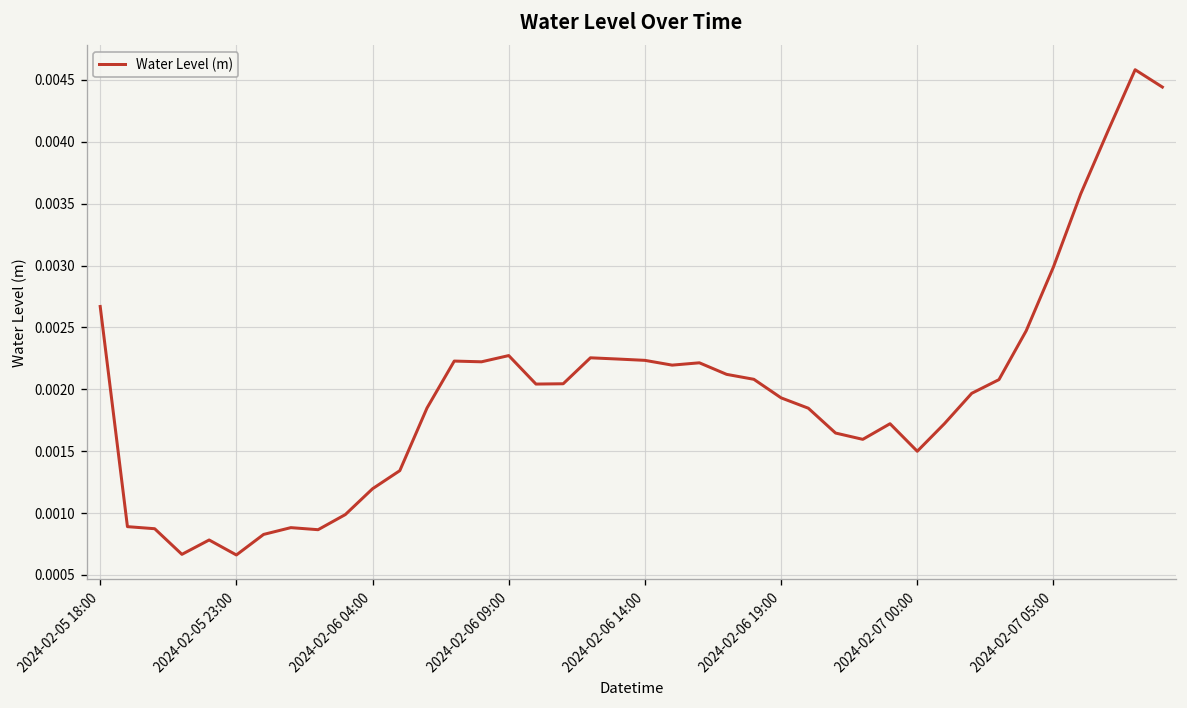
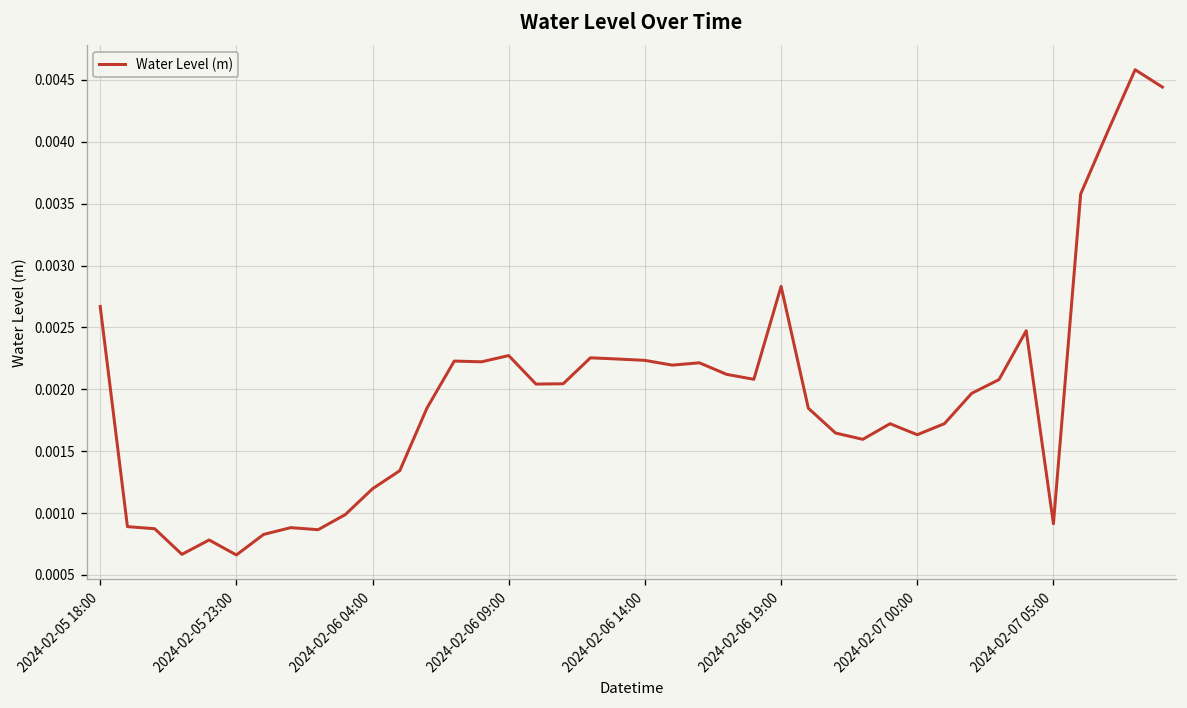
  {
    "2024-02-05 18:00": 0.00267,
    "2024-02-05 23:00": 0.00066,
    "2024-02-06 04:00": 0.00120,
    "2024-02-06 09:00": 0.00227,
    "2024-02-06 14:00": 0.00223,
-   "2024-02-06 19:00": 0.00193,
-   "2024-02-07 00:00": 0.00150,
-   "2024-02-07 05:00": 0.00299
+   "2024-02-06 19:00": 0.00283,
+   "2024-02-07 00:00": 0.00163,
+   "2024-02-07 05:00": 0.00091
  }
